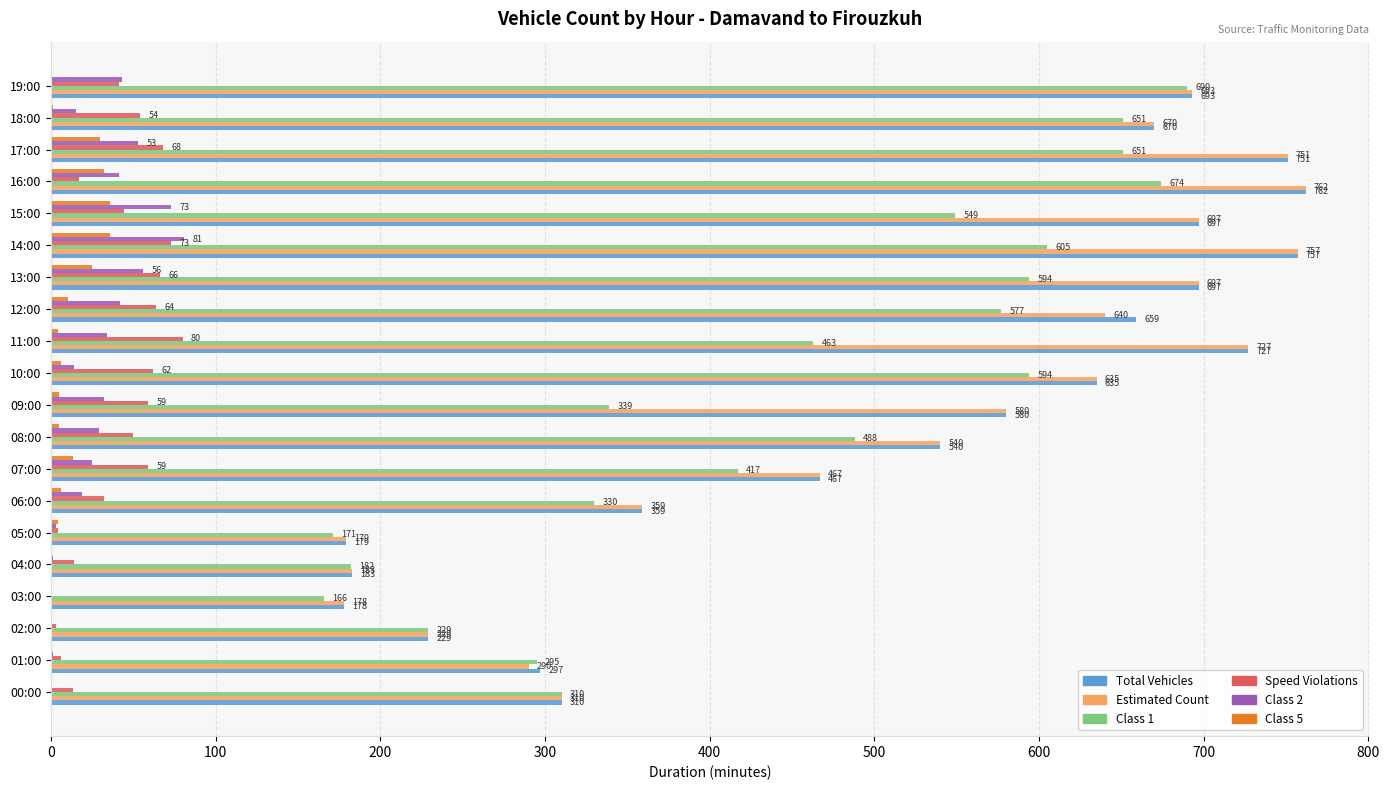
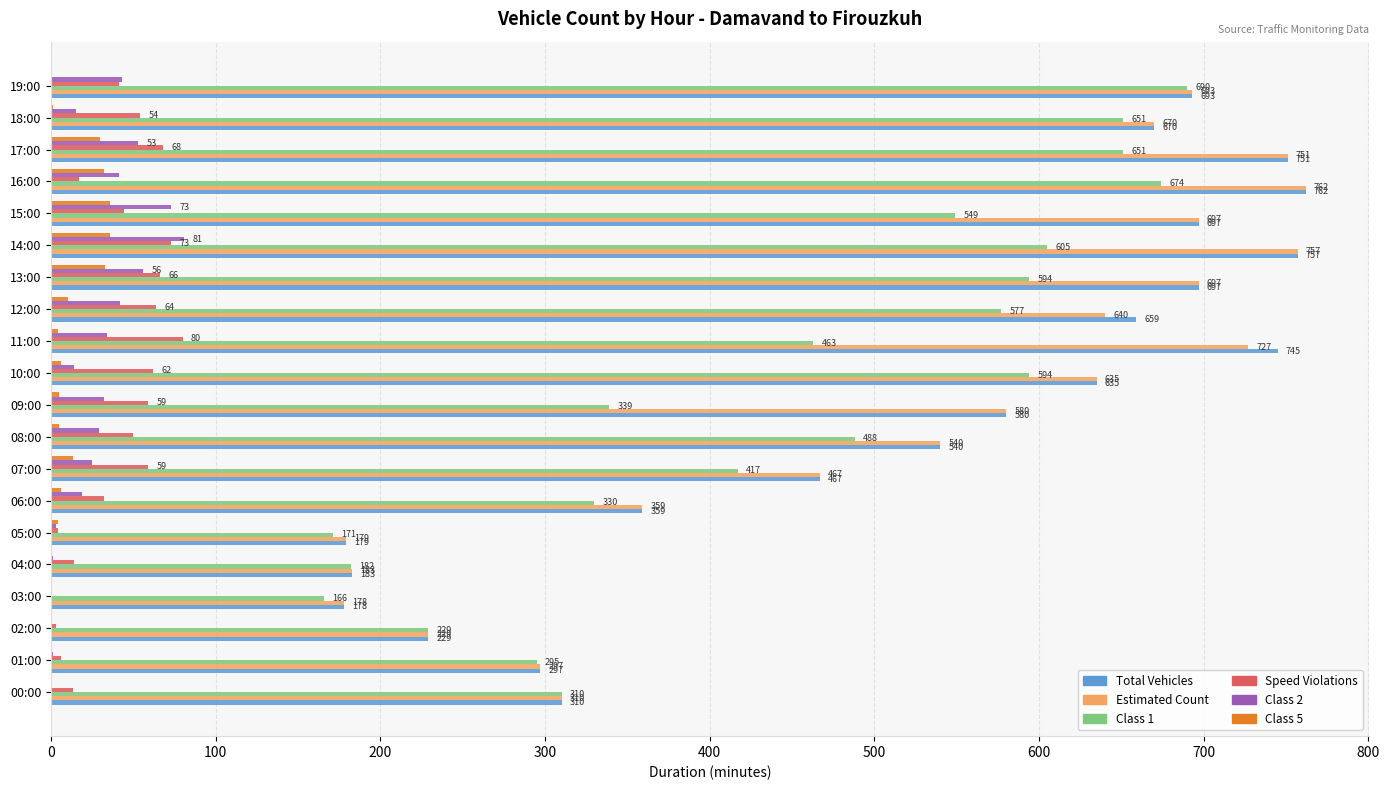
  {
    "Total Vehicles": {
      "12:00": 659,
-     "11:00": 727,
+     "11:00": 745,
      "01:00": 297
    },
    "Estimated Count": {
      "12:00": 640,
-     "01:00": 290
+     "01:00": 297
    },
    "Class 1": {
      "18:00": 651,
      "17:00": 651,
      "16:00": 674,
      "15:00": 549,
      "14:00": 605,
      "13:00": 594,
      "12:00": 577,
      "11:00": 463,
      "10:00": 594,
      "09:00": 339,
      "08:00": 488,
      "07:00": 417,
      "06:00": 330,
      "05:00": 171,
      "03:00": 166
    },
    "Speed Violations": {
      "18:00": 54,
      "17:00": 68,
      "14:00": 73,
      "13:00": 66,
      "12:00": 64,
      "11:00": 80,
      "10:00": 62,
      "09:00": 59,
      "07:00": 59
    },
    "Class 2": {
      "17:00": 53,
      "15:00": 73,
      "14:00": 81,
      "13:00": 56
    },
    "Class 5": {
      "19:00": 0,
      "17:00": 30,
      "16:00": 32,
      "15:00": 36,
      "14:00": 36,
-     "13:00": 25,
+     "13:00": 33,
      "12:00": 10,
      "11:00": 4,
      "10:00": 6,
      "09:00": 5,
      "08:00": 5,
      "07:00": 13,
      "06:00": 6,
      "05:00": 4,
      "04:00": 0,
      "03:00": 0,
      "02:00": 0,
      "01:00": 0,
      "00:00": 0
    }
  }
